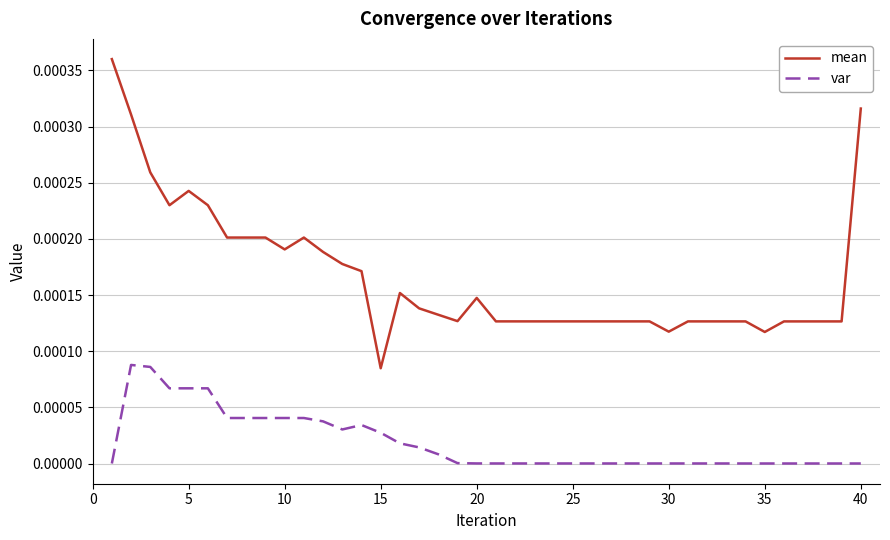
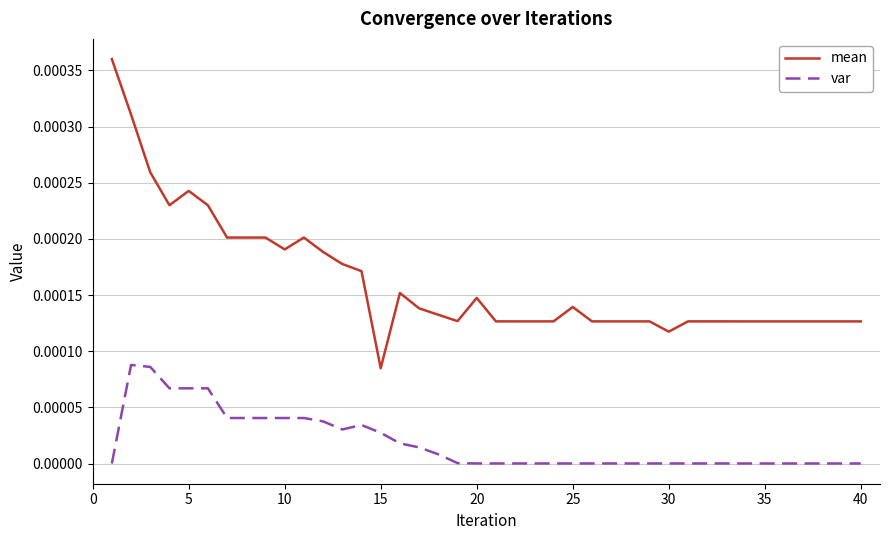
  {
    "mean": {
      "5": 0.000243,
      "10": 0.000191,
      "15": 0.000085,
      "20": 0.000147,
-     "25": 0.000127,
+     "25": 0.000139,
      "30": 0.000117,
-     "35": 0.000117,
-     "40": 0.000316
+     "35": 0.000126,
+     "40": 0.000126
    },
    "var": {
      "5": 0.000067,
      "10": 0.000040,
      "15": 0.000027,
      "20": 0.000000,
      "25": 0.000000,
      "30": 0.000000,
      "35": 0.000000,
      "40": 0.000000
    }
  }
